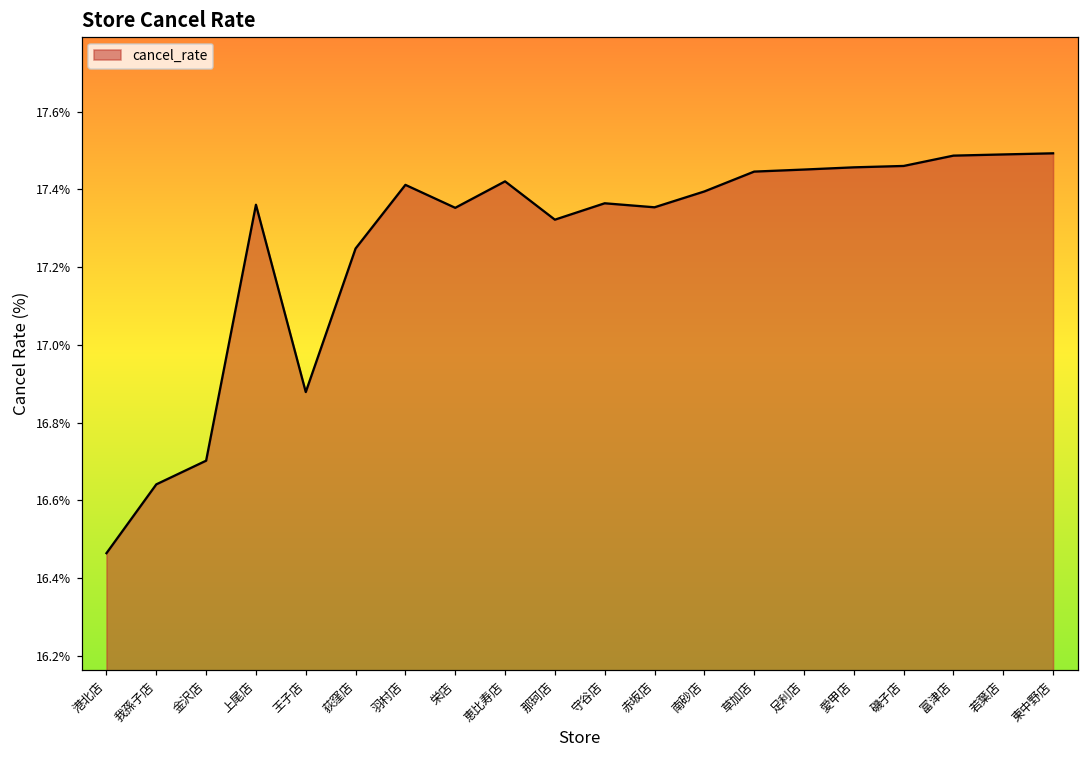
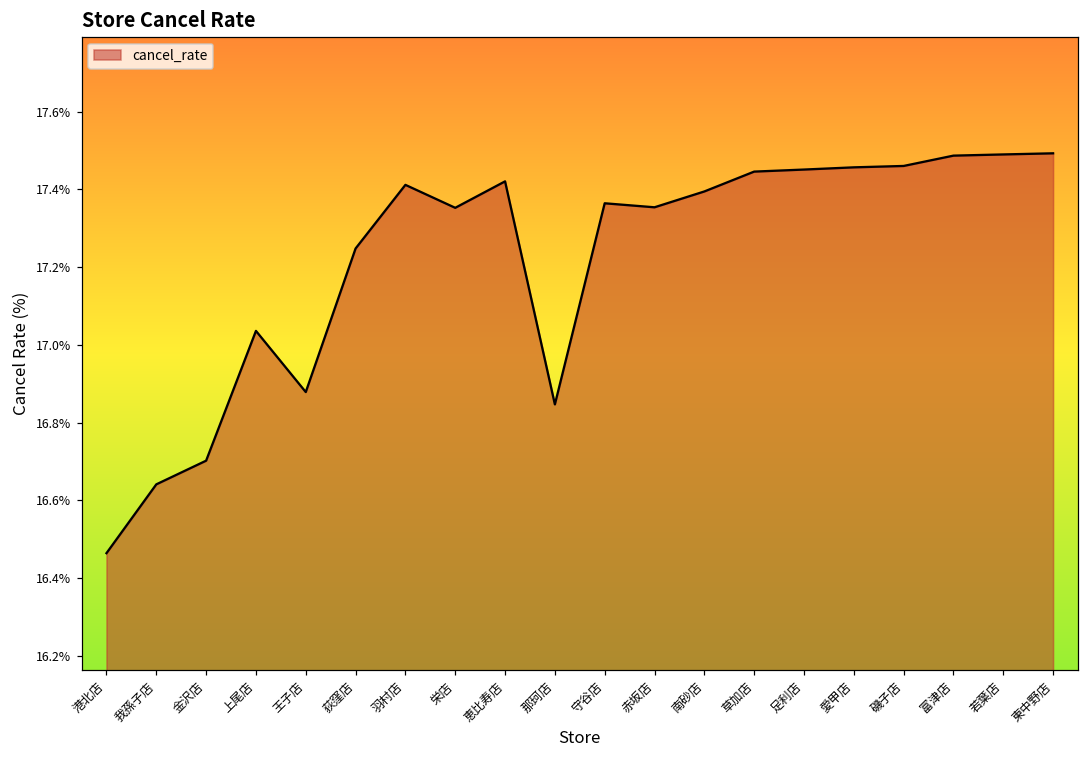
  {
    "港北店": "16.46%",
    "我孫子店": "16.64%",
    "金沢店": "16.70%",
-   "上尾店": "17.36%",
+   "上尾店": "17.04%",
    "王子店": "16.88%",
    "荻窪店": "17.25%",
    "羽村店": "17.41%",
    "栄店": "17.35%",
    "恵比寿店": "17.42%",
-   "那珂店": "17.32%",
+   "那珂店": "16.85%",
    "守谷店": "17.36%",
    "赤坂店": "17.35%",
    "南砂店": "17.39%",
    "草加店": "17.45%",
    "足利店": "17.45%",
    "愛甲店": "17.46%",
    "磯子店": "17.46%",
    "富津店": "17.49%",
    "若葉店": "17.49%",
    "東中野店": "17.49%"
  }
